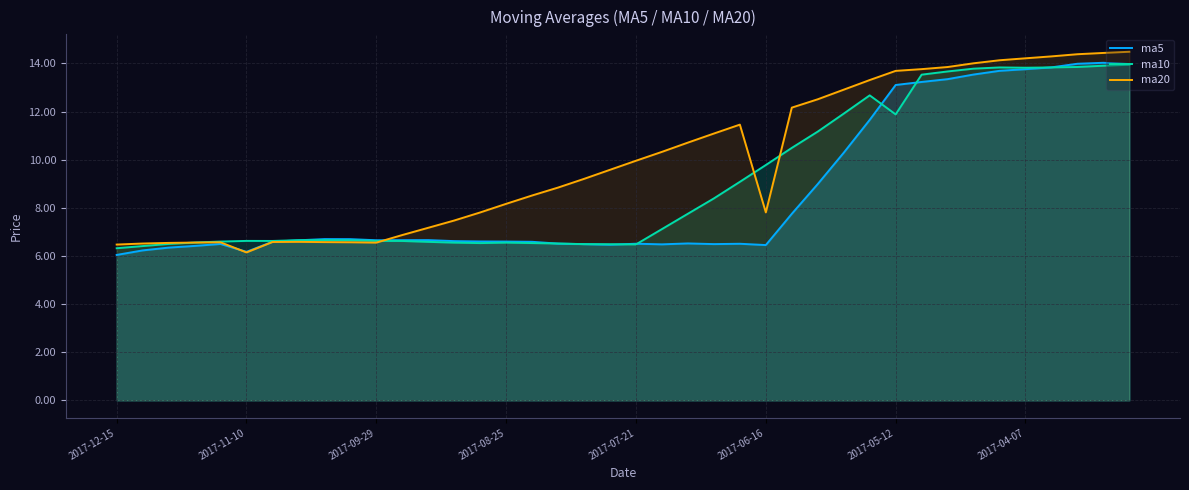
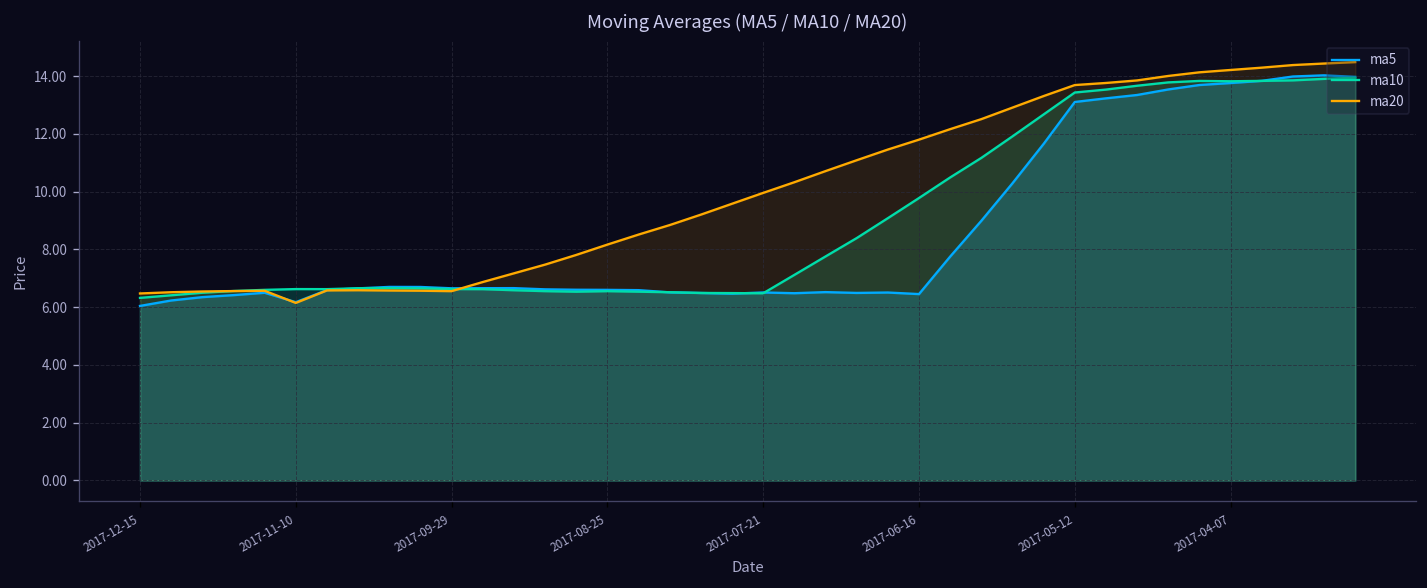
  {
    "ma5": {
      "2017-12-15": 6.0,
      "2017-06-16": 6.5,
      "2017-05-12": 13.1
    },
    "ma10": {
      "2017-12-15": 6.3,
      "2017-11-10": 6.6,
      "2017-06-16": 9.8,
-     "2017-05-12": 11.9
+     "2017-05-12": 13.4
    },
    "ma20": {
      "2017-12-15": 6.5,
      "2017-08-25": 8.2,
      "2017-07-21": 10.0,
-     "2017-06-16": 7.8,
+     "2017-06-16": 11.8,
      "2017-05-12": 13.7,
      "2017-04-07": 14.2
    }
  }
